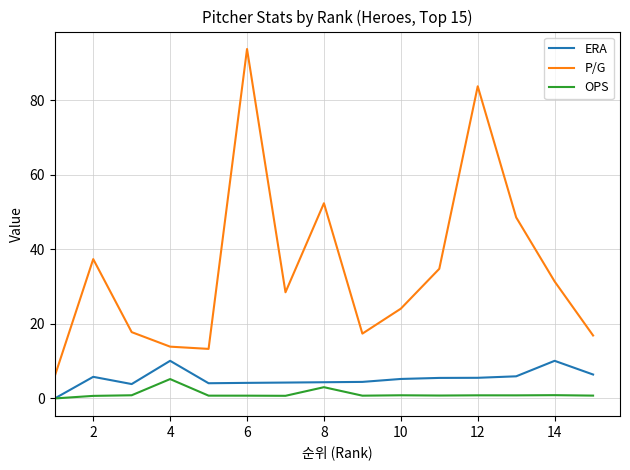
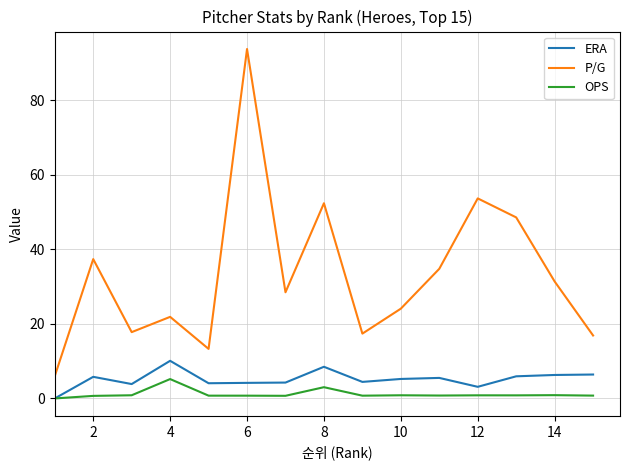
  {
    "ERA": {
      "2": 6,
      "4": 10,
      "6": 4,
-     "8": 4,
+     "8": 9,
      "10": 5,
-     "12": 6,
-     "14": 10
+     "12": 3,
+     "14": 6
    },
    "P/G": {
      "2": 37,
-     "4": 14,
+     "4": 22,
      "6": 94,
      "8": 52,
      "10": 24,
-     "12": 84,
+     "12": 54,
      "14": 31
    },
    "OPS": {
      "2": 1,
      "4": 5,
      "6": 1,
      "8": 3,
      "10": 1,
      "12": 1,
      "14": 1
    }
  }
